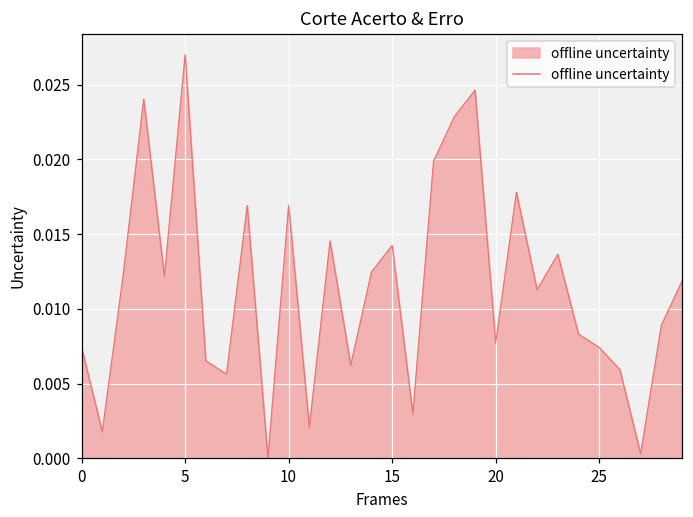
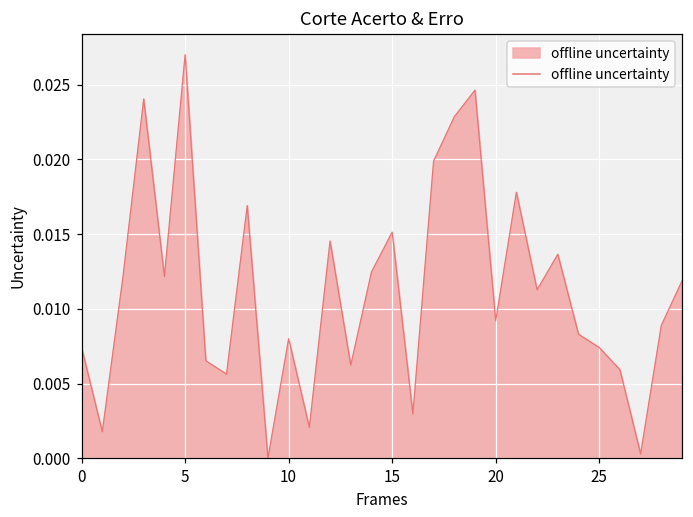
  {
    "0": 0.0074,
    "5": 0.0270,
-   "10": 0.0169,
-   "15": 0.0142,
-   "20": 0.0077,
+   "10": 0.0080,
+   "15": 0.0151,
+   "20": 0.0092,
    "25": 0.0074
  }
